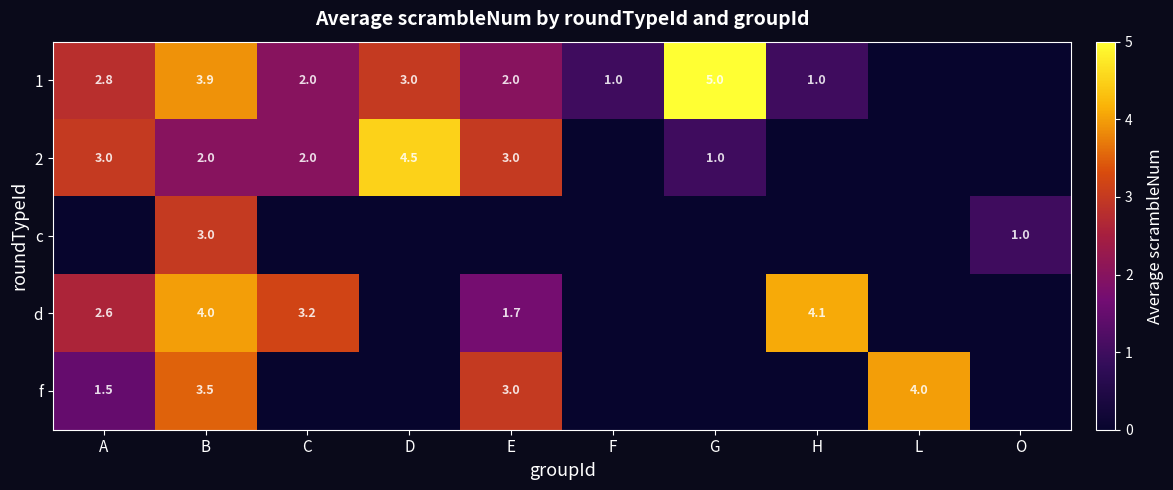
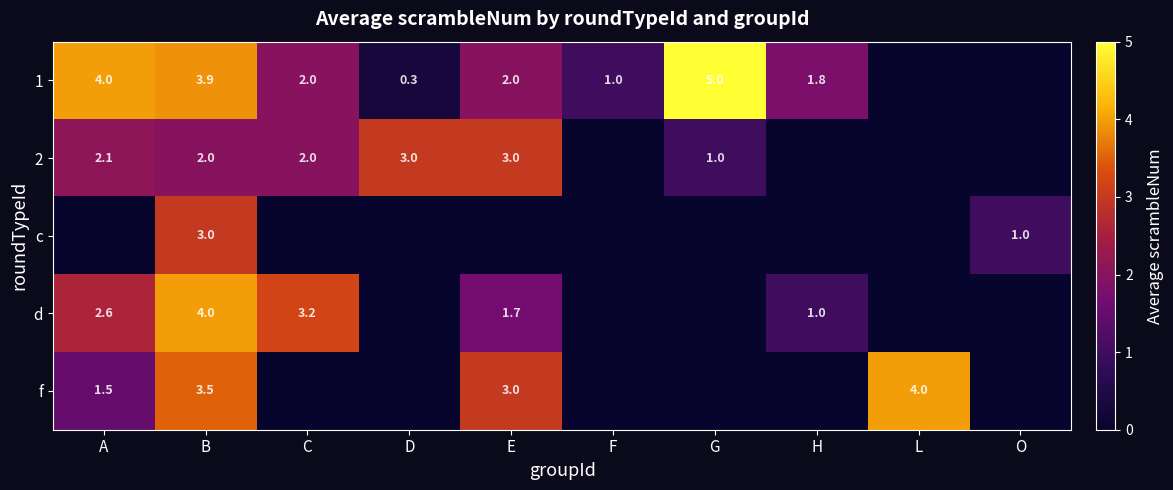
  {
    "1": {
-     "A": 2.8,
+     "A": 4.0,
      "B": 3.9,
      "C": 2.0,
-     "D": 3.0,
+     "D": 0.3,
      "E": 2.0,
      "F": 1.0,
      "G": 5.0,
-     "H": 1.0
+     "H": 1.8
    },
    "2": {
-     "A": 3.0,
+     "A": 2.1,
      "B": 2.0,
      "C": 2.0,
-     "D": 4.5,
+     "D": 3.0,
      "E": 3.0,
      "G": 1.0
    },
    "c": {
      "B": 3.0,
      "O": 1.0
    },
    "d": {
      "A": 2.6,
      "B": 4.0,
      "C": 3.2,
      "E": 1.7,
-     "H": 4.1
+     "H": 1.0
    },
    "f": {
      "A": 1.5,
      "B": 3.5,
      "E": 3.0,
      "L": 4.0
    }
  }
